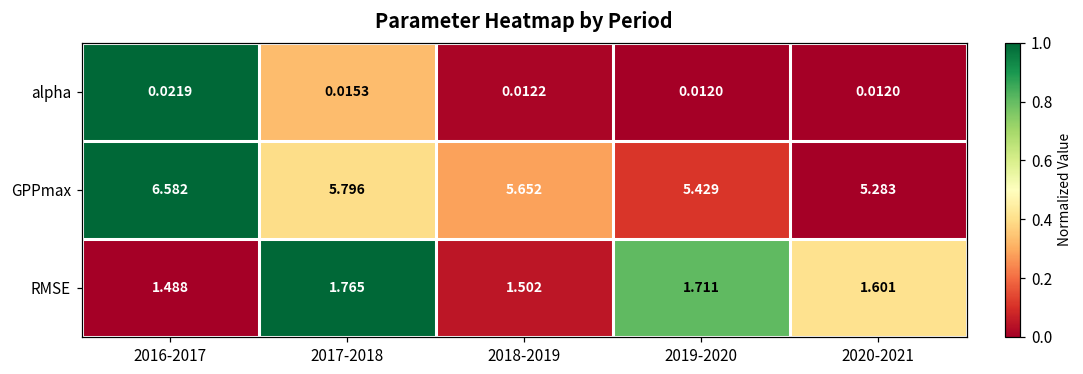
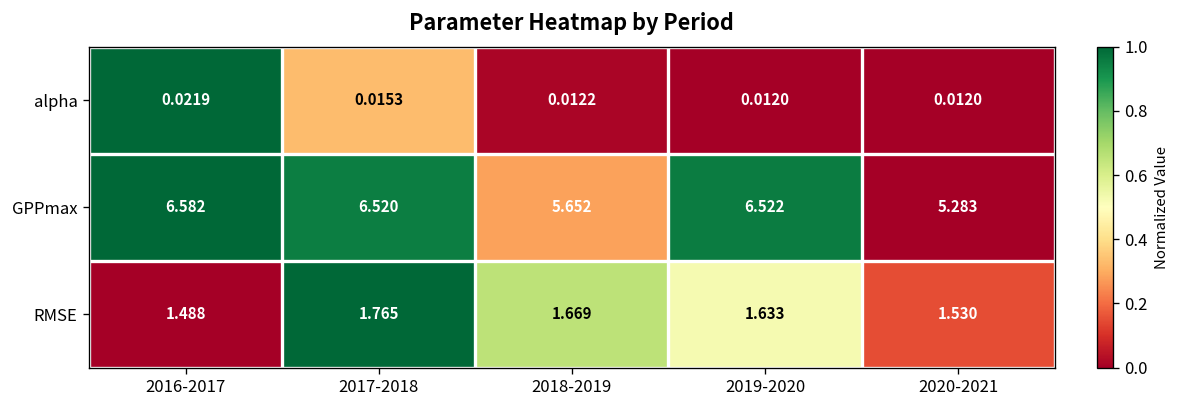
  {
    "alpha": {
      "2016-2017": 0.0219,
      "2017-2018": 0.0153,
      "2018-2019": 0.0122,
      "2019-2020": 0.0120,
      "2020-2021": 0.0120
    },
    "GPPmax": {
      "2016-2017": 6.582,
-     "2017-2018": 5.796,
+     "2017-2018": 6.520,
      "2018-2019": 5.652,
-     "2019-2020": 5.429,
+     "2019-2020": 6.522,
      "2020-2021": 5.283
    },
    "RMSE": {
      "2016-2017": 1.488,
      "2017-2018": 1.765,
-     "2018-2019": 1.502,
-     "2019-2020": 1.711,
-     "2020-2021": 1.601
+     "2018-2019": 1.669,
+     "2019-2020": 1.633,
+     "2020-2021": 1.530
    }
  }
